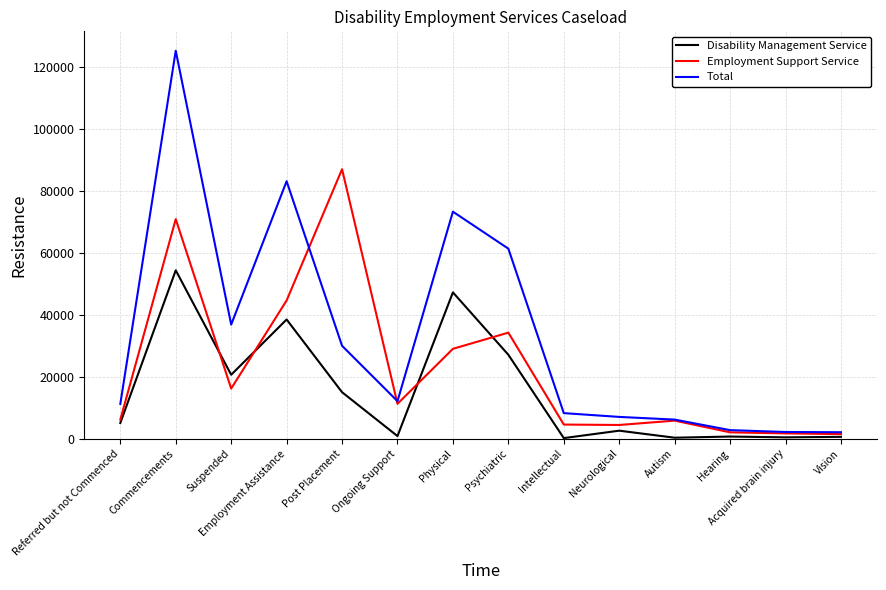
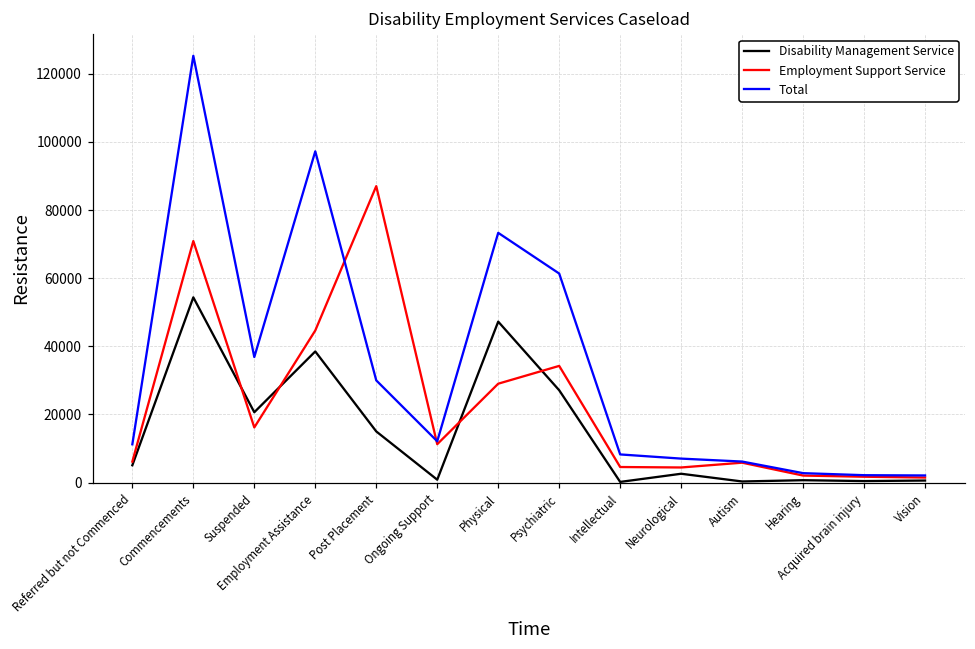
  {
    "Disability Management Service": {
      "Referred but not Commenced": 5000,
      "Commencements": 54000,
      "Suspended": 21000,
      "Employment Assistance": 39000,
      "Post Placement": 15000,
      "Ongoing Support": 1000,
      "Physical": 47000,
      "Psychiatric": 27000,
      "Intellectual": 0,
      "Neurological": 3000,
      "Autism": 0,
      "Hearing": 1000,
      "Acquired brain injury": 0,
      "Vision": 1000
    },
    "Employment Support Service": {
      "Referred but not Commenced": 6000,
      "Commencements": 71000,
      "Suspended": 16000,
      "Employment Assistance": 45000,
      "Post Placement": 87000,
      "Ongoing Support": 11000,
      "Physical": 29000,
      "Psychiatric": 34000,
      "Intellectual": 5000,
      "Neurological": 4000
    },
    "Total": {
      "Referred but not Commenced": 11000,
      "Commencements": 125000,
      "Suspended": 37000,
-     "Employment Assistance": 83000,
+     "Employment Assistance": 97000,
      "Post Placement": 30000,
      "Ongoing Support": 12000,
      "Physical": 73000,
      "Psychiatric": 61000,
      "Intellectual": 8000,
      "Neurological": 7000
    }
  }
